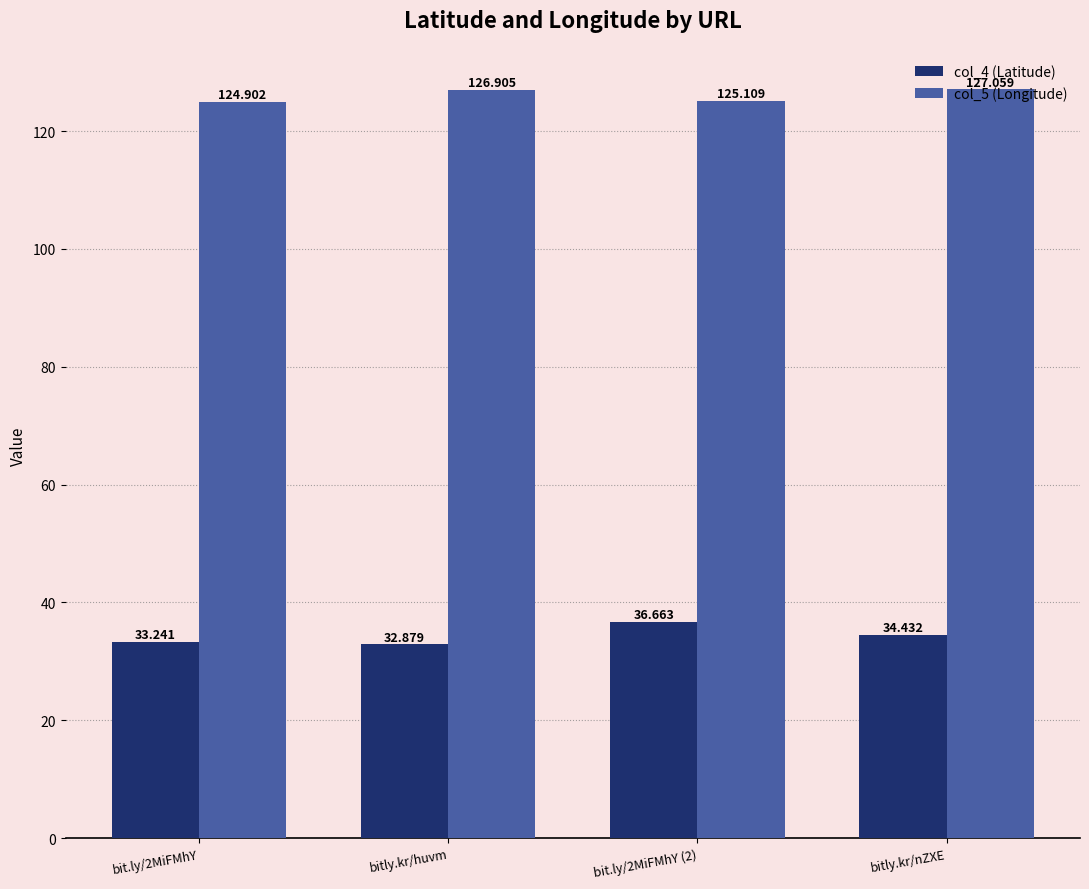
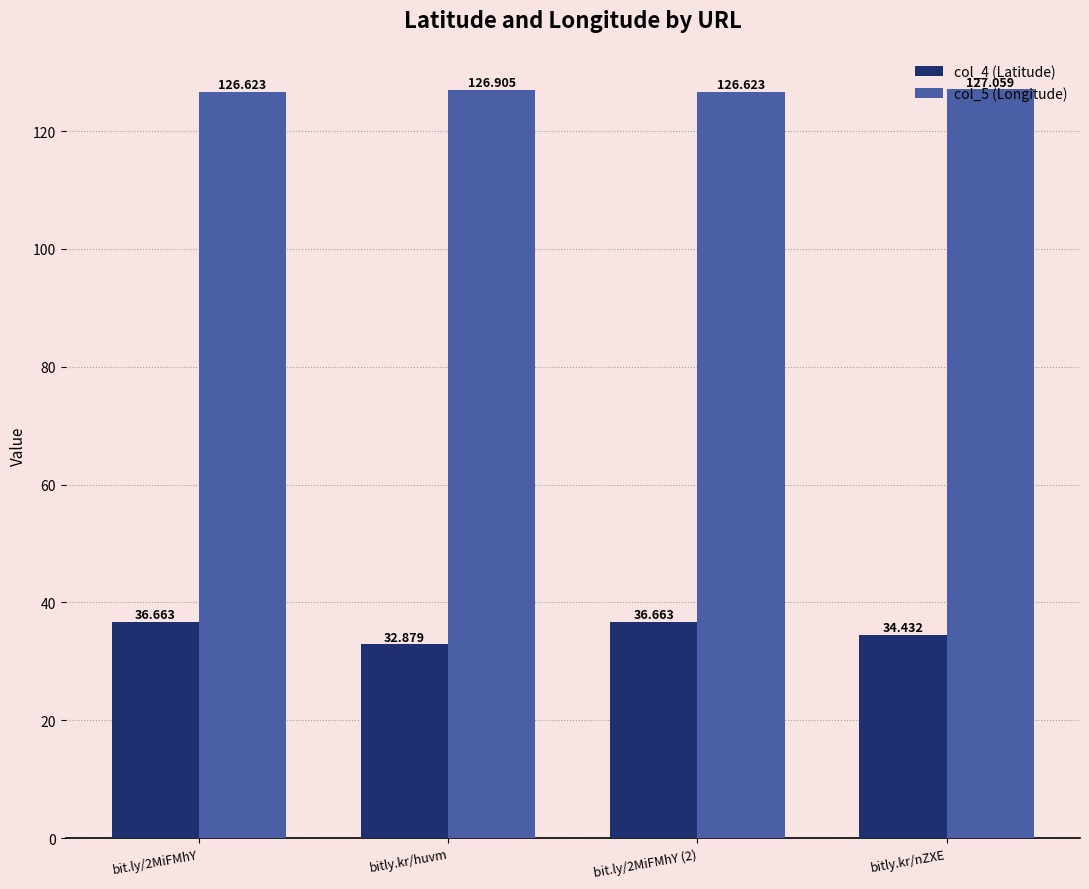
  {
    "col_4 (Latitude)": {
-     "bit.ly/2MiFMhY": 33.241,
+     "bit.ly/2MiFMhY": 36.663,
      "bitly.kr/huvm": 32.879,
      "bit.ly/2MiFMhY (2)": 36.663,
      "bitly.kr/nZXE": 34.432
    },
    "col_5 (Longitude)": {
-     "bit.ly/2MiFMhY": 124.902,
+     "bit.ly/2MiFMhY": 126.623,
      "bitly.kr/huvm": 126.905,
-     "bit.ly/2MiFMhY (2)": 125.109,
+     "bit.ly/2MiFMhY (2)": 126.623,
      "bitly.kr/nZXE": 127.059
    }
  }
